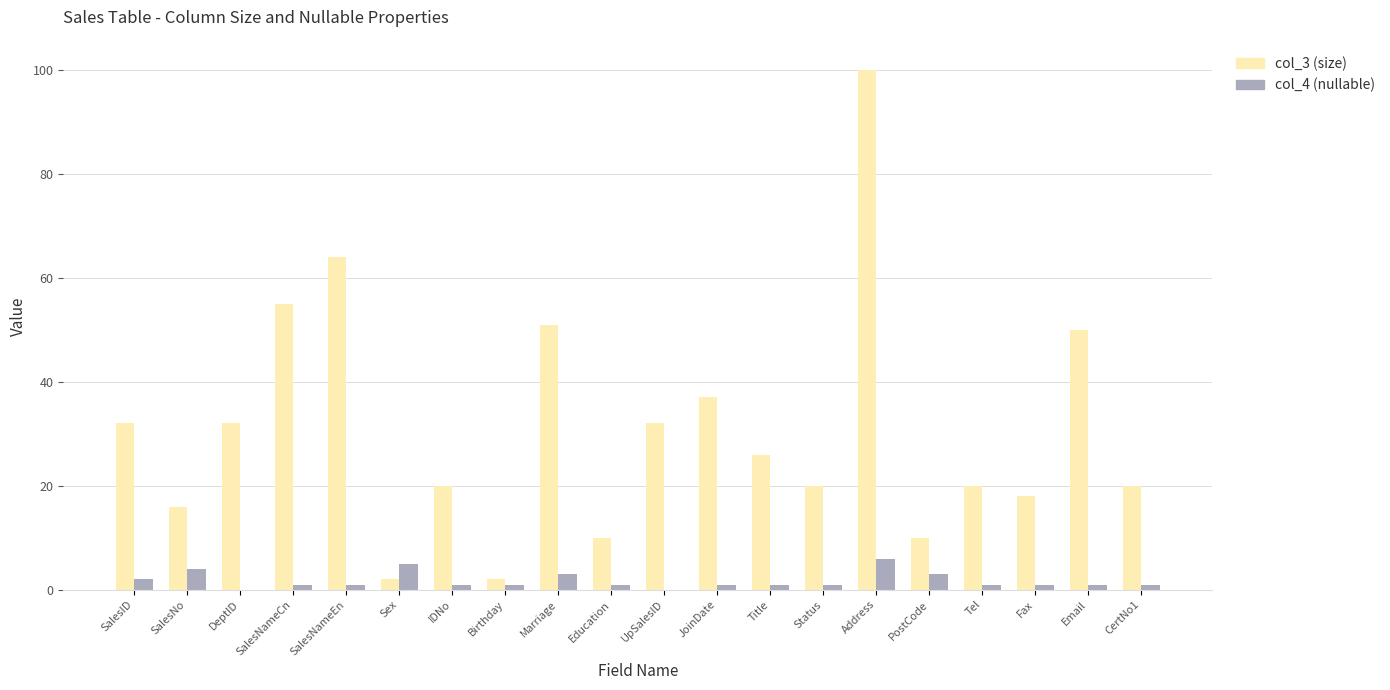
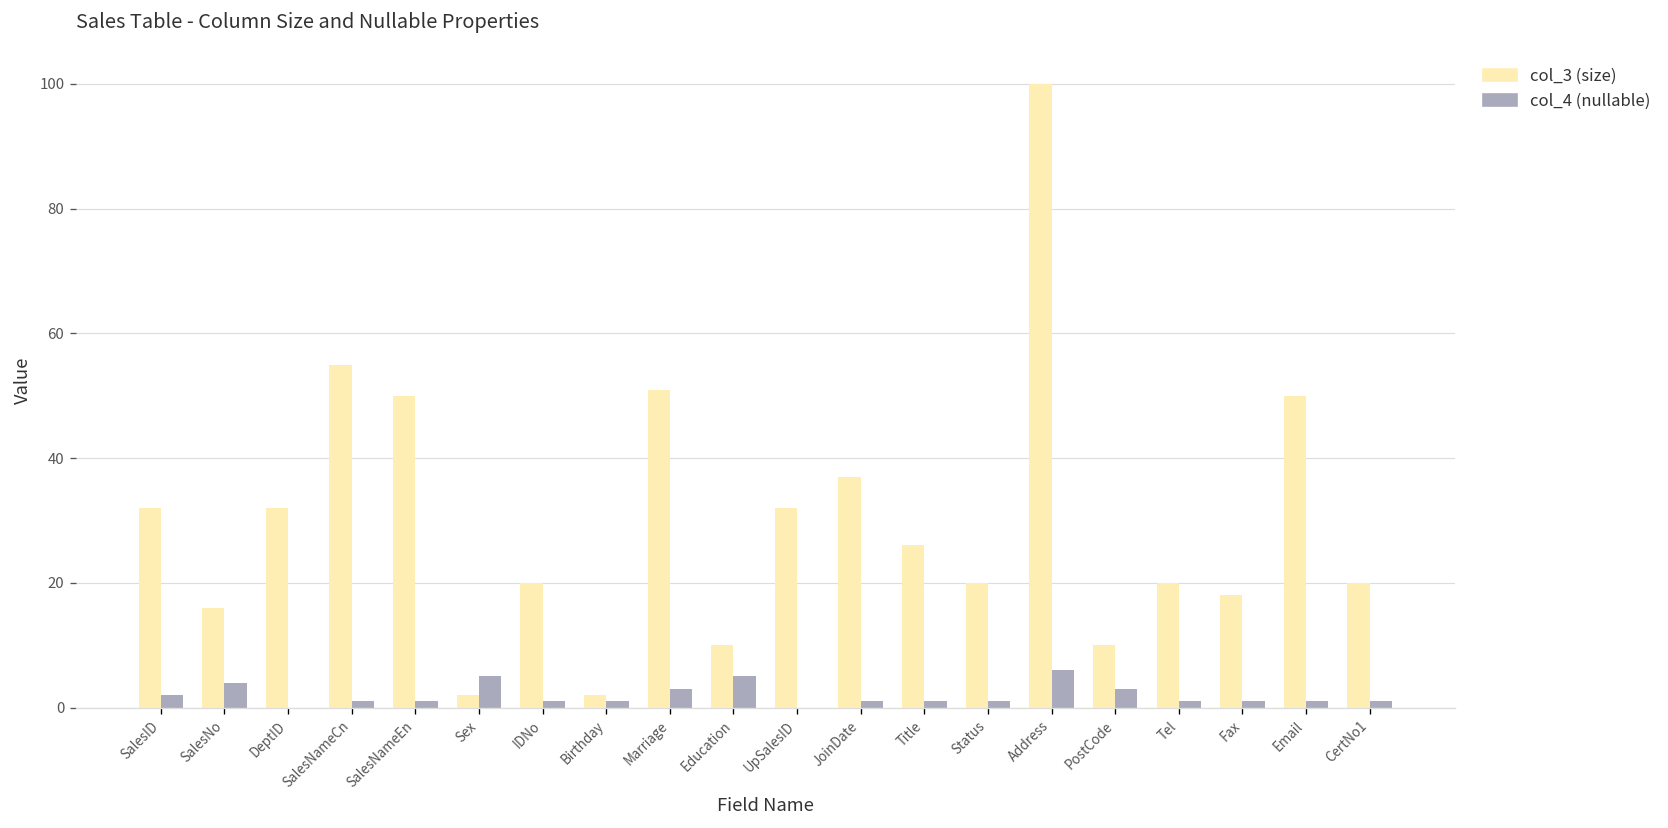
  {
    "col_3 (size)": {
      "SalesID": 32,
      "SalesNo": 16,
      "DeptID": 32,
      "SalesNameCn": 55,
-     "SalesNameEn": 64,
+     "SalesNameEn": 50,
      "Sex": 2,
      "IDNo": 20,
      "Birthday": 2,
      "Marriage": 51,
      "Education": 10,
      "UpSalesID": 32,
      "JoinDate": 37,
      "Title": 26,
      "Status": 20,
      "Address": 100,
      "PostCode": 10,
      "Tel": 20,
      "Fax": 18,
      "Email": 50,
      "CertNo1": 20
    },
    "col_4 (nullable)": {
      "SalesID": 2,
      "SalesNo": 4,
      "DeptID": 0,
      "SalesNameCn": 1,
      "SalesNameEn": 1,
      "Sex": 5,
      "IDNo": 1,
      "Birthday": 1,
      "Marriage": 3,
-     "Education": 1,
+     "Education": 5,
      "UpSalesID": 0,
      "JoinDate": 1,
      "Title": 1,
      "Status": 1,
      "Address": 6,
      "PostCode": 3,
      "Tel": 1,
      "Fax": 1,
      "Email": 1,
      "CertNo1": 1
    }
  }
